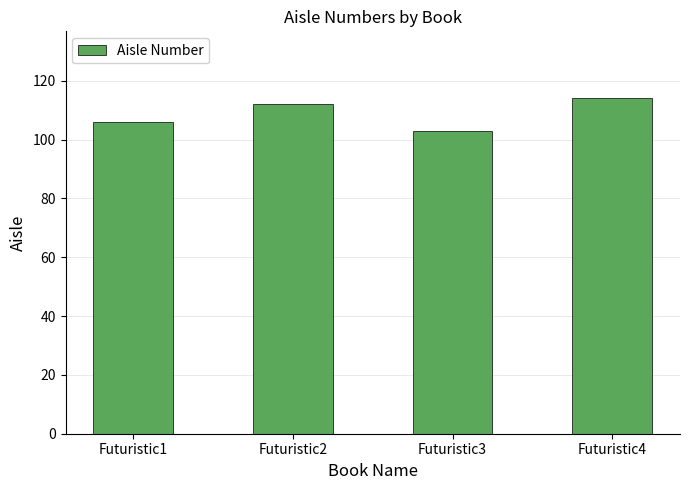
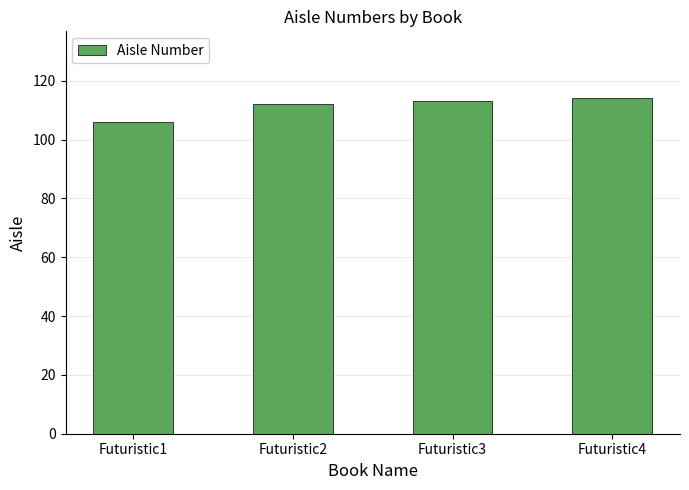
  {
    "Futuristic1": 106,
    "Futuristic2": 112,
-   "Futuristic3": 103,
+   "Futuristic3": 113,
    "Futuristic4": 114
  }
